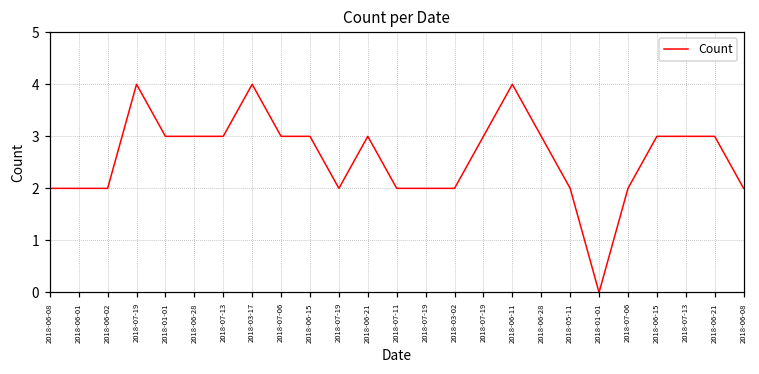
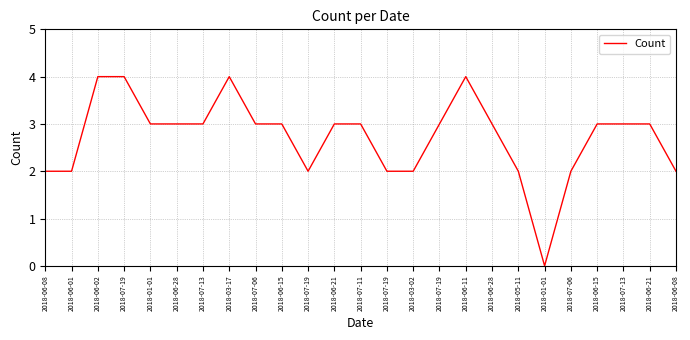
  {
    "2018-06-01": 2,
-   "2018-06-02": 2,
+   "2018-06-02": 4,
    "2018-03-17": 4,
-   "2018-07-11": 2,
+   "2018-07-11": 3,
    "2018-03-02": 2,
    "2018-06-11": 4,
    "2018-05-11": 2
  }
